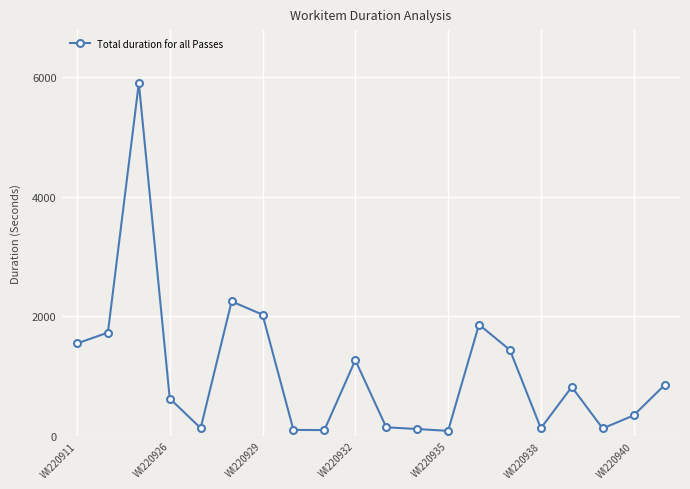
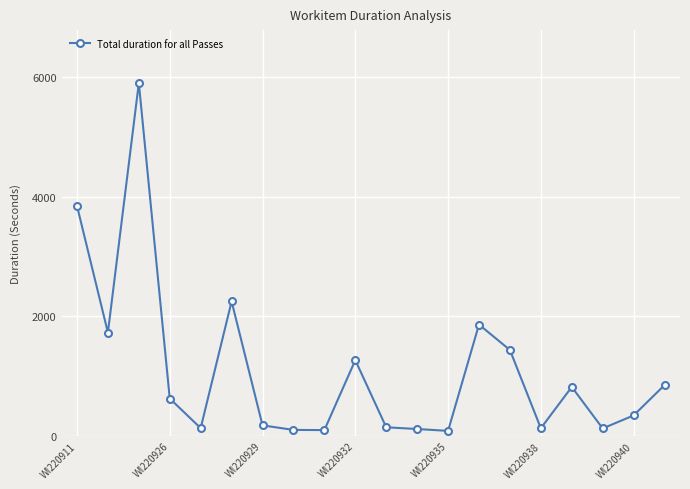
  {
-   "WI220911": 1500,
+   "WI220911": 3800,
    "WI220926": 600,
-   "WI220929": 2000,
+   "WI220929": 200,
    "WI220932": 1300,
    "WI220935": 100,
    "WI220938": 100,
    "WI220940": 300
  }
